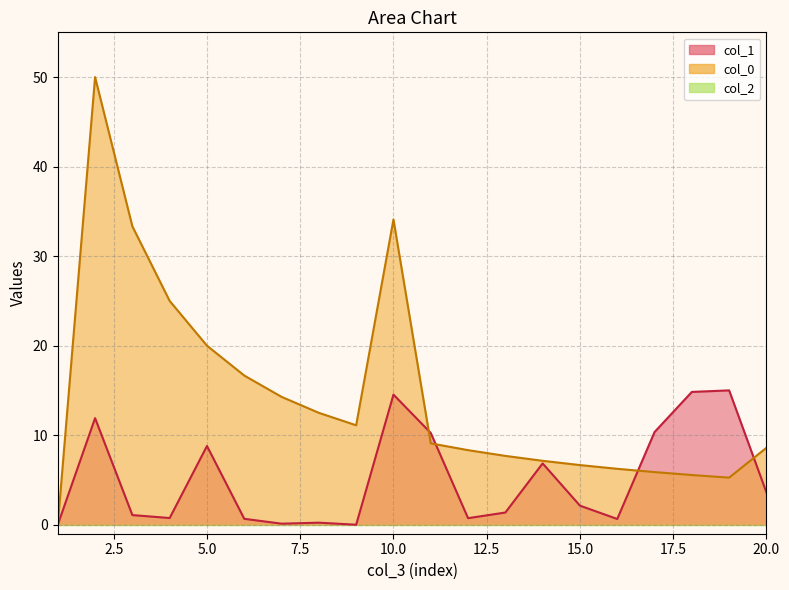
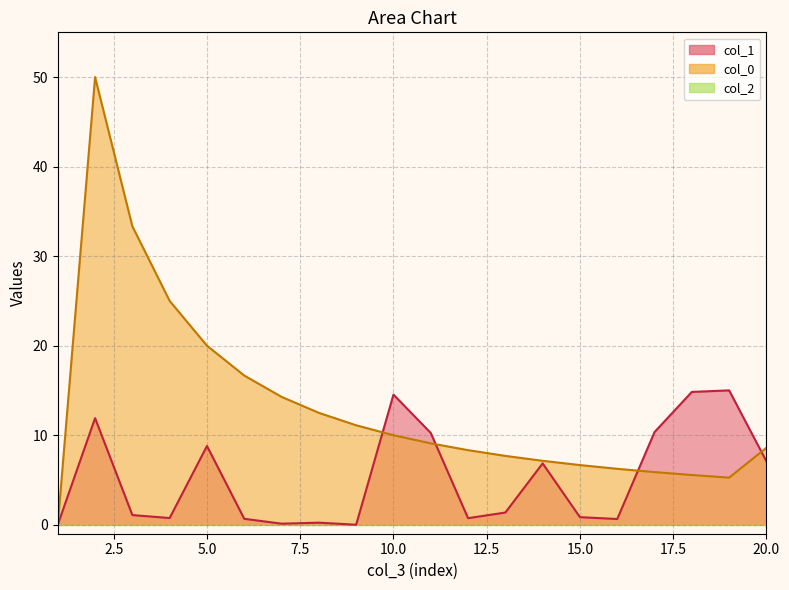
  {
    "col_1": {
      "5.0": 9,
      "10.0": 15,
-     "15.0": 2,
-     "20.0": 4
+     "15.0": 1,
+     "20.0": 7
    },
    "col_0": {
      "5.0": 20,
-     "10.0": 34,
+     "10.0": 10,
      "15.0": 7,
      "20.0": 9
    },
    "col_2": {
      "5.0": 0,
      "10.0": 0,
      "15.0": 0,
      "20.0": 0
    }
  }
